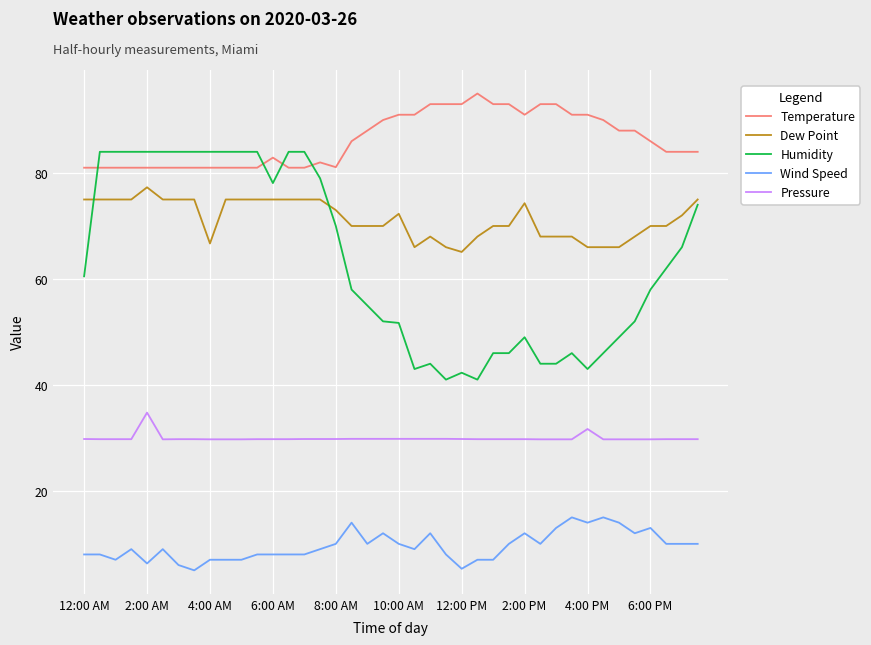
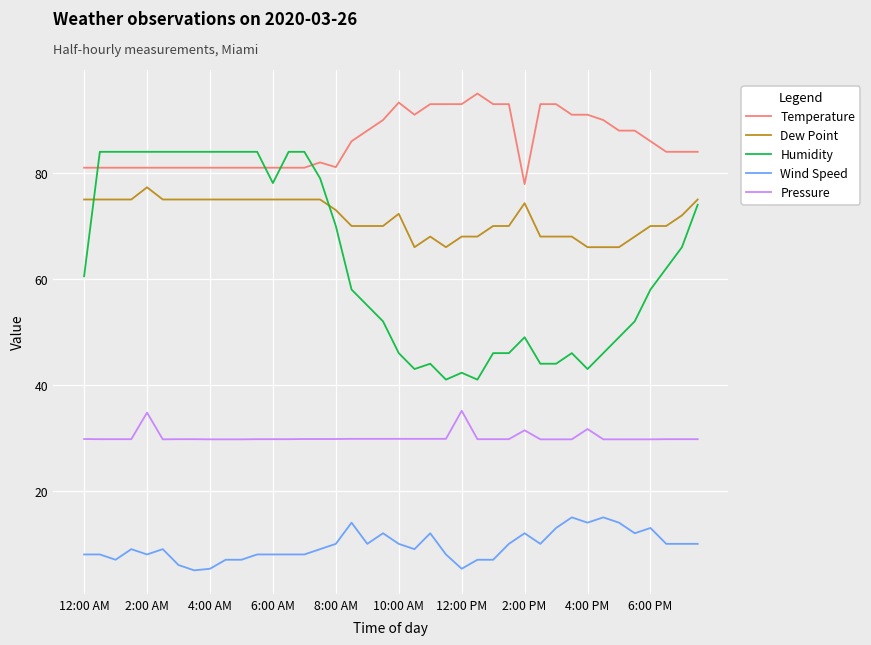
  {
    "Temperature": {
      "12:00 AM": 81,
      "2:00 AM": 81,
      "4:00 AM": 81,
-     "6:00 AM": 83,
+     "6:00 AM": 81,
      "8:00 AM": 81,
-     "10:00 AM": 91,
+     "10:00 AM": 93,
      "12:00 PM": 93,
-     "2:00 PM": 91,
+     "2:00 PM": 78,
      "4:00 PM": 91,
      "6:00 PM": 86
    },
    "Dew Point": {
      "12:00 AM": 75,
      "2:00 AM": 77,
-     "4:00 AM": 67,
+     "4:00 AM": 75,
      "6:00 AM": 75,
      "8:00 AM": 73,
      "10:00 AM": 72,
-     "12:00 PM": 65,
+     "12:00 PM": 68,
      "2:00 PM": 74,
      "4:00 PM": 66,
      "6:00 PM": 70
    },
    "Humidity": {
      "12:00 AM": 61,
      "2:00 AM": 84,
      "4:00 AM": 84,
      "6:00 AM": 78,
      "8:00 AM": 70,
-     "10:00 AM": 52,
+     "10:00 AM": 46,
      "12:00 PM": 42,
      "2:00 PM": 49,
      "4:00 PM": 43,
      "6:00 PM": 58
    },
    "Wind Speed": {
      "12:00 AM": 8,
-     "2:00 AM": 6,
-     "4:00 AM": 7,
+     "2:00 AM": 8,
+     "4:00 AM": 5,
      "6:00 AM": 8,
      "8:00 AM": 10,
      "10:00 AM": 10,
      "12:00 PM": 5,
      "2:00 PM": 12,
      "4:00 PM": 14,
      "6:00 PM": 13
    },
    "Pressure": {
      "12:00 AM": 30,
      "2:00 AM": 35,
      "4:00 AM": 30,
      "6:00 AM": 30,
      "8:00 AM": 30,
      "10:00 AM": 30,
-     "12:00 PM": 30,
-     "2:00 PM": 30,
+     "12:00 PM": 35,
+     "2:00 PM": 31,
      "4:00 PM": 32,
      "6:00 PM": 30
    }
  }
